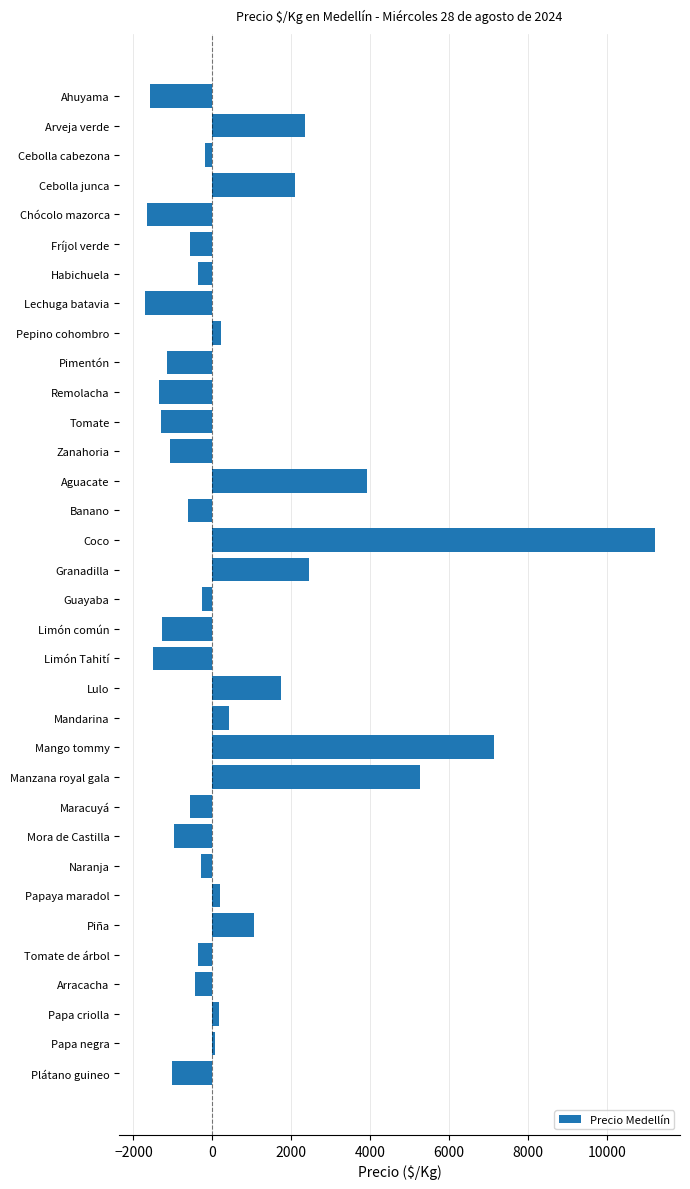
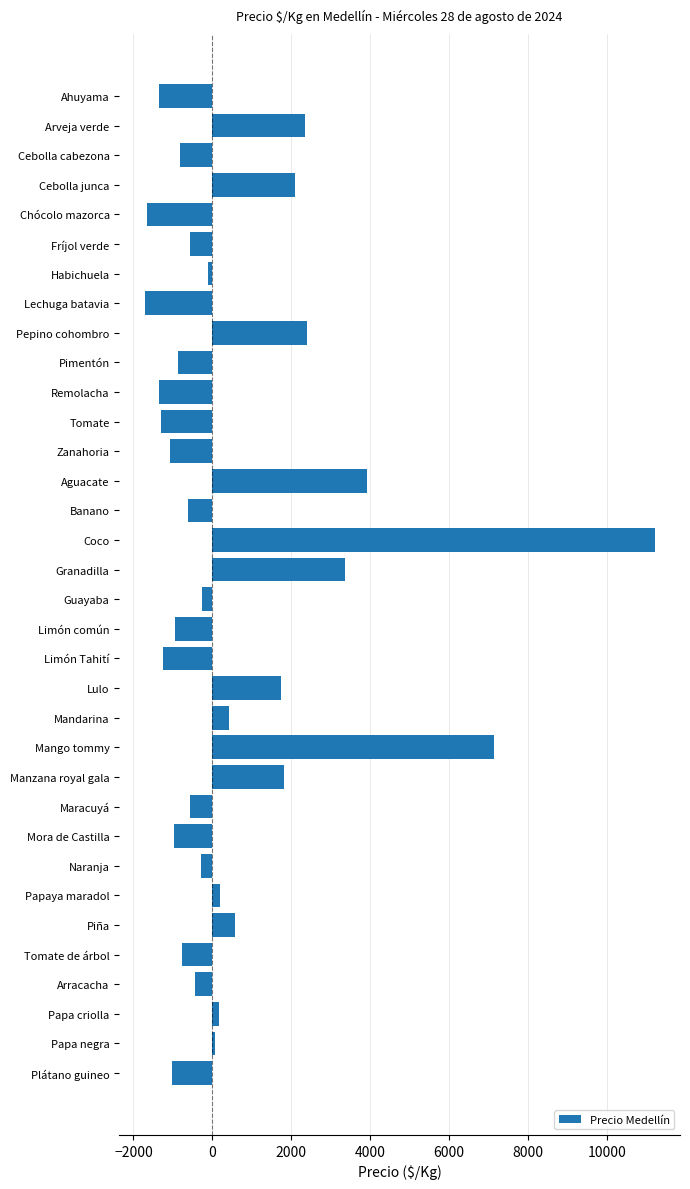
  {
-   "Ahuyama": -1600,
+   "Ahuyama": -1400,
    "Arveja verde": 2400,
-   "Cebolla cabezona": -200,
+   "Cebolla cabezona": -800,
    "Cebolla junca": 2100,
    "Chócolo mazorca": -1700,
    "Fríjol verde": -600,
-   "Habichuela": -400,
+   "Habichuela": -100,
    "Lechuga batavia": -1700,
-   "Pepino cohombro": 200,
-   "Pimentón": -1200,
+   "Pepino cohombro": 2400,
+   "Pimentón": -900,
    "Remolacha": -1400,
    "Tomate": -1300,
    "Zanahoria": -1100,
    "Aguacate": 3900,
    "Banano": -600,
    "Coco": 11200,
-   "Granadilla": 2400,
+   "Granadilla": 3400,
    "Guayaba": -300,
-   "Limón común": -1300,
-   "Limón Tahití": -1500,
+   "Limón común": -1000,
+   "Limón Tahití": -1300,
    "Lulo": 1800,
    "Mandarina": 400,
    "Mango tommy": 7100,
-   "Manzana royal gala": 5300,
+   "Manzana royal gala": 1800,
    "Maracuyá": -600,
    "Mora de Castilla": -1000,
    "Naranja": -300,
    "Papaya maradol": 200,
-   "Piña": 1100,
-   "Tomate de árbol": -400,
+   "Piña": 600,
+   "Tomate de árbol": -800,
    "Arracacha": -400,
    "Papa criolla": 200,
    "Papa negra": 100,
    "Plátano guineo": -1000
  }
